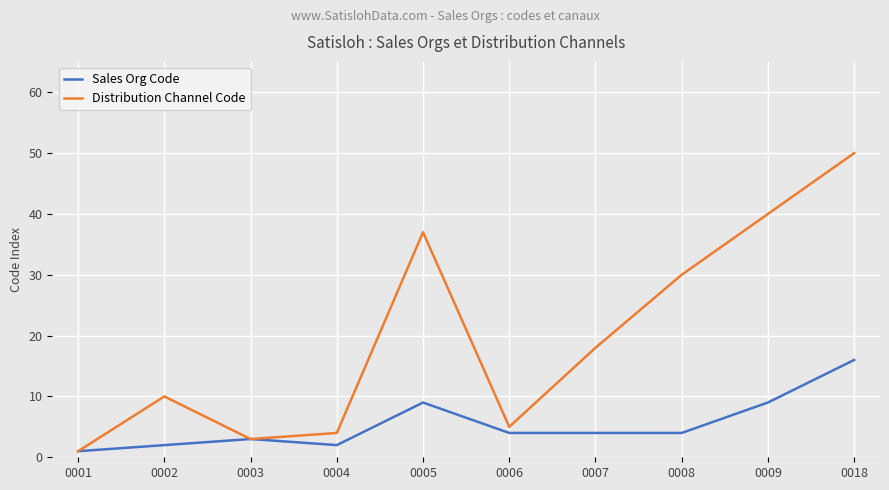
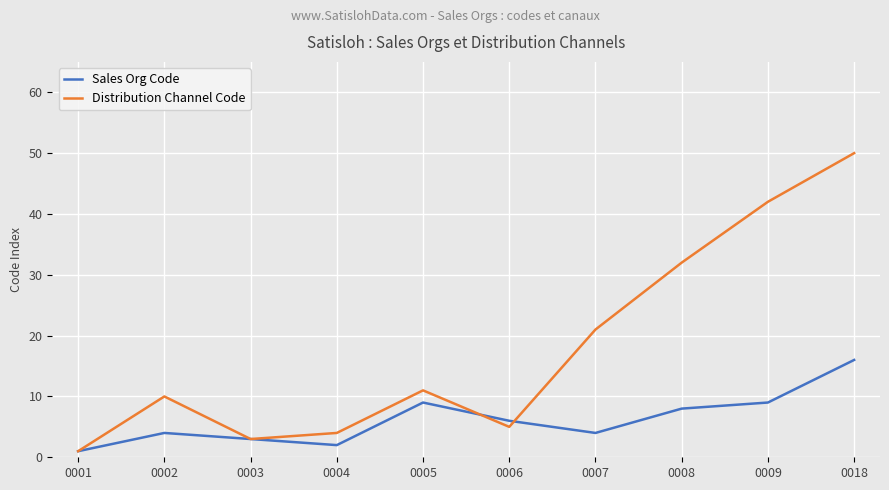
  {
    "Sales Org Code": {
-     "0002": 2,
+     "0002": 4,
      "0004": 2,
      "0005": 9,
-     "0006": 4,
+     "0006": 6,
      "0007": 4,
-     "0008": 4,
+     "0008": 8,
      "0009": 9,
      "0018": 16
    },
    "Distribution Channel Code": {
      "0002": 10,
      "0004": 4,
-     "0005": 37,
+     "0005": 11,
      "0006": 5,
-     "0007": 18,
-     "0008": 30,
-     "0009": 40,
+     "0007": 21,
+     "0008": 32,
+     "0009": 42,
      "0018": 50
    }
  }
